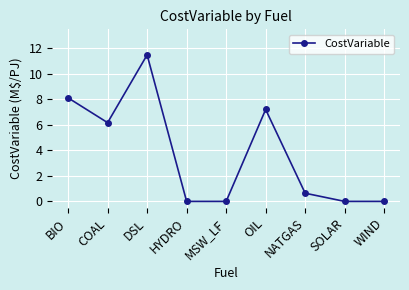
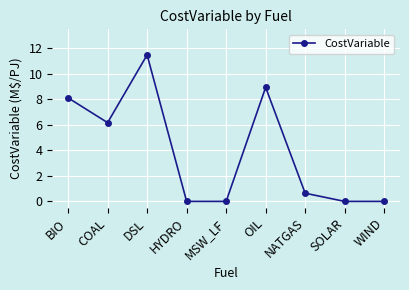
  {
    "BIO": 8.1,
    "COAL": 6.2,
    "DSL": 11.5,
    "HYDRO": 0.0,
    "MSW_LF": 0.0,
-   "OIL": 7.2,
+   "OIL": 8.9,
    "NATGAS": 0.6,
    "SOLAR": 0.0,
    "WIND": 0.0
  }
